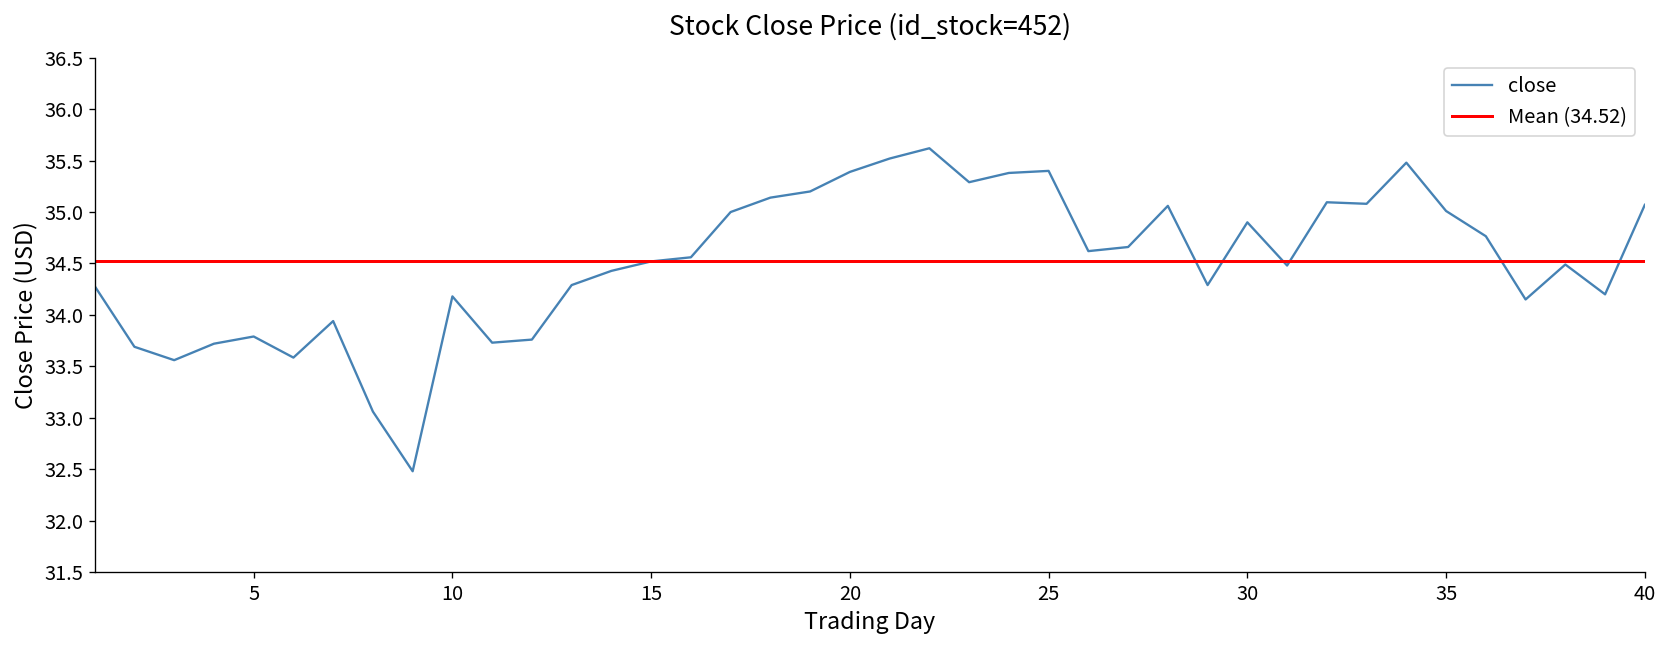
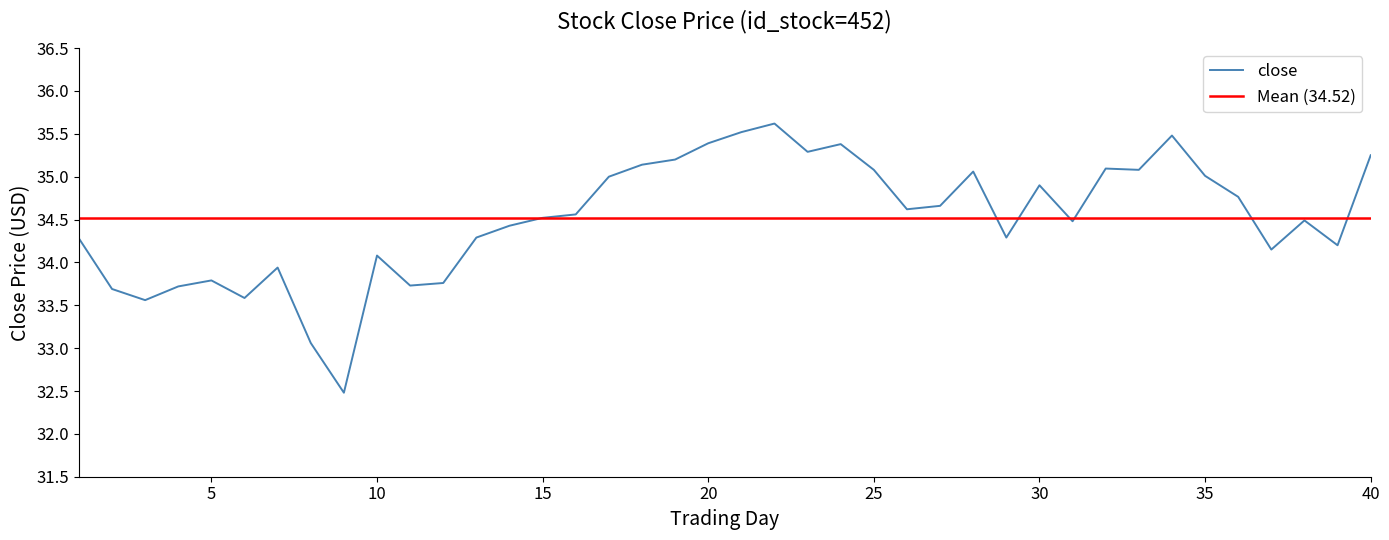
  {
    "5": 33.8,
-   "10": 34.2,
+   "10": 34.1,
    "15": 34.5,
    "20": 35.4,
-   "25": 35.4,
+   "25": 35.1,
    "30": 34.9,
    "35": 35.0,
-   "40": 35.1
+   "40": 35.3
  }
